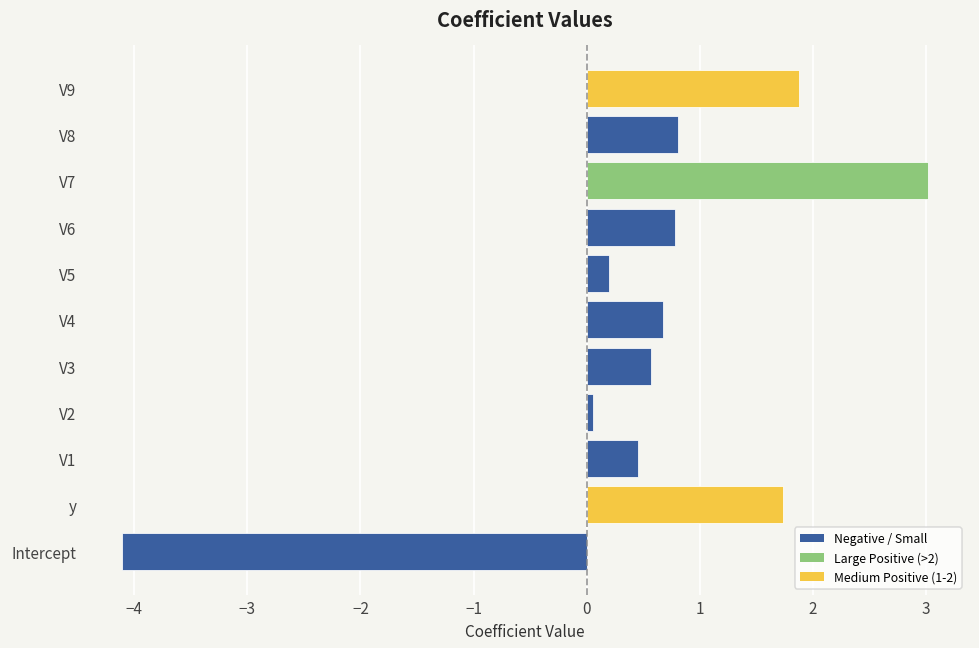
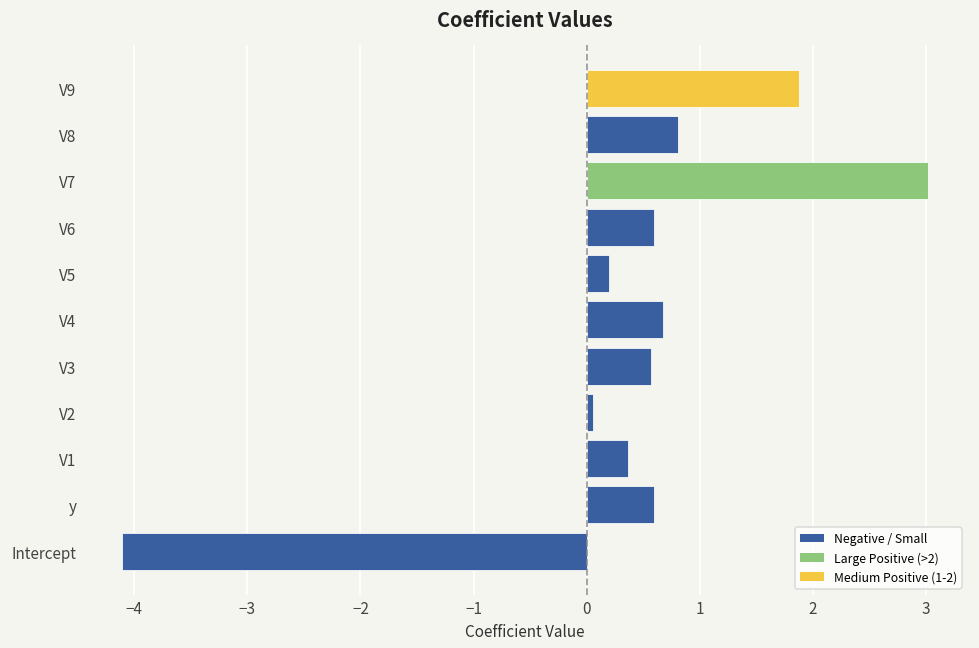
  {
    "V9": 1.88,
    "V8": 0.81,
    "V7": 3.02,
-   "V6": 0.78,
+   "V6": 0.59,
    "V5": 0.20,
    "V4": 0.68,
    "V3": 0.57,
    "V2": 0.05,
-   "V1": 0.46,
-   "y": 1.74,
+   "V1": 0.36,
+   "y": 0.60,
    "Intercept": -4.11
  }
